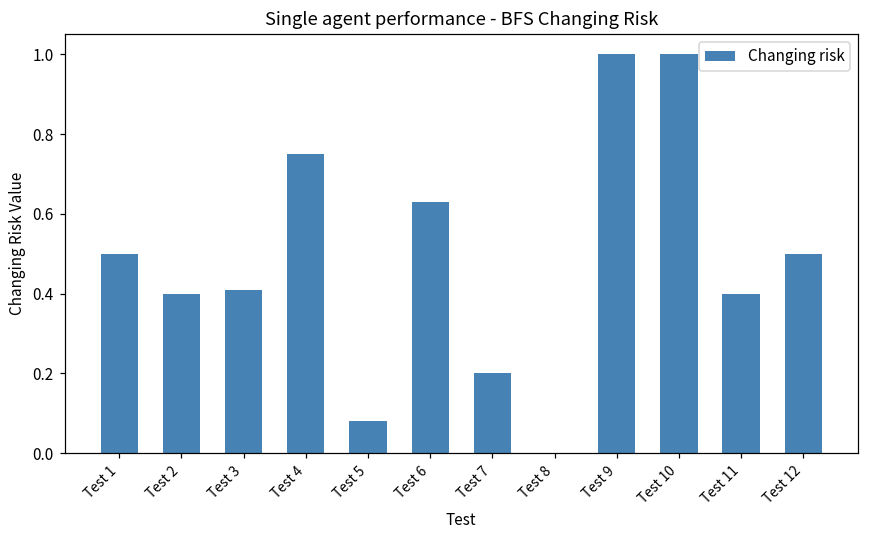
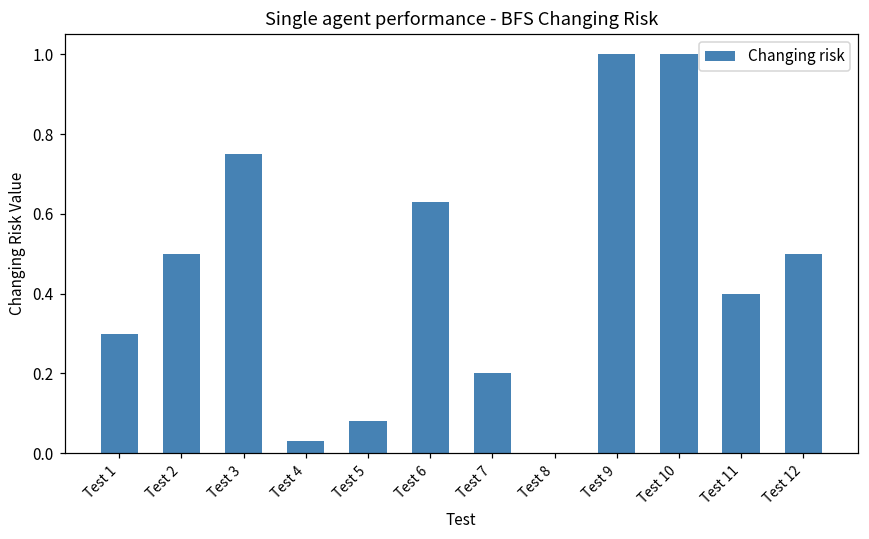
  {
-   "Test 1": 0.5,
-   "Test 2": 0.4,
-   "Test 3": 0.41,
-   "Test 4": 0.75,
+   "Test 1": 0.3,
+   "Test 2": 0.5,
+   "Test 3": 0.75,
+   "Test 4": 0.03,
    "Test 5": 0.08,
    "Test 6": 0.63,
    "Test 7": 0.20,
    "Test 8": 0.00,
    "Test 9": 1.00,
    "Test 10": 1.00,
    "Test 11": 0.40,
    "Test 12": 0.50
  }
